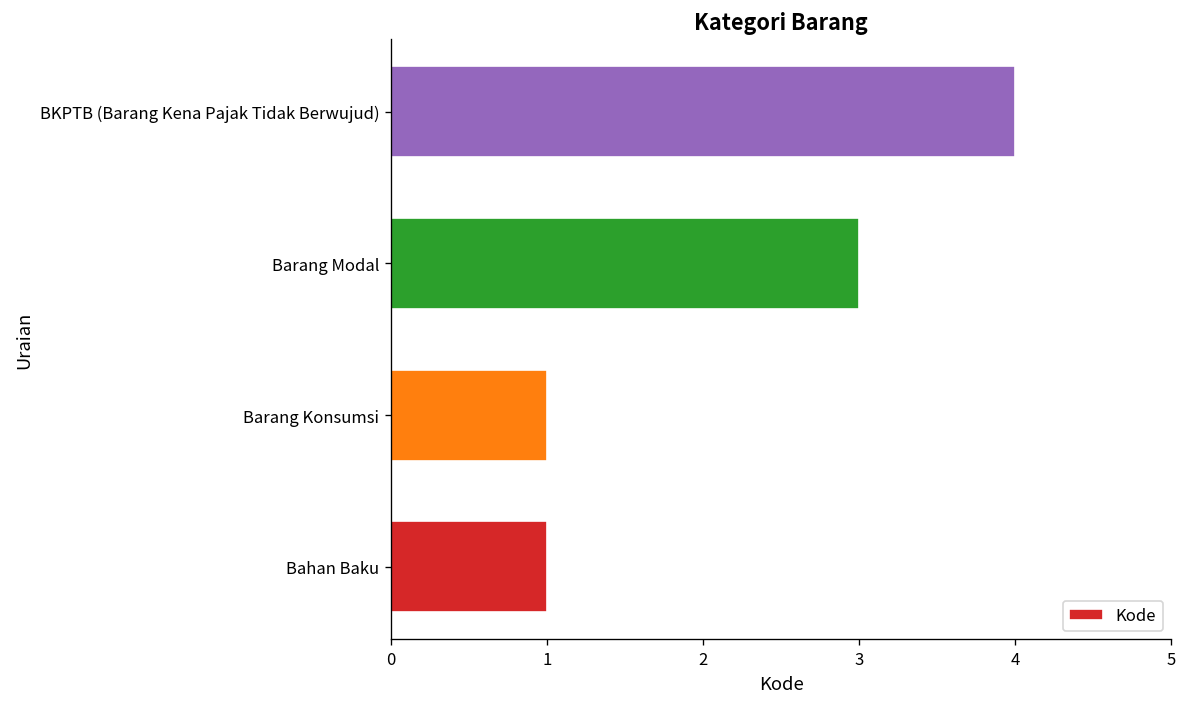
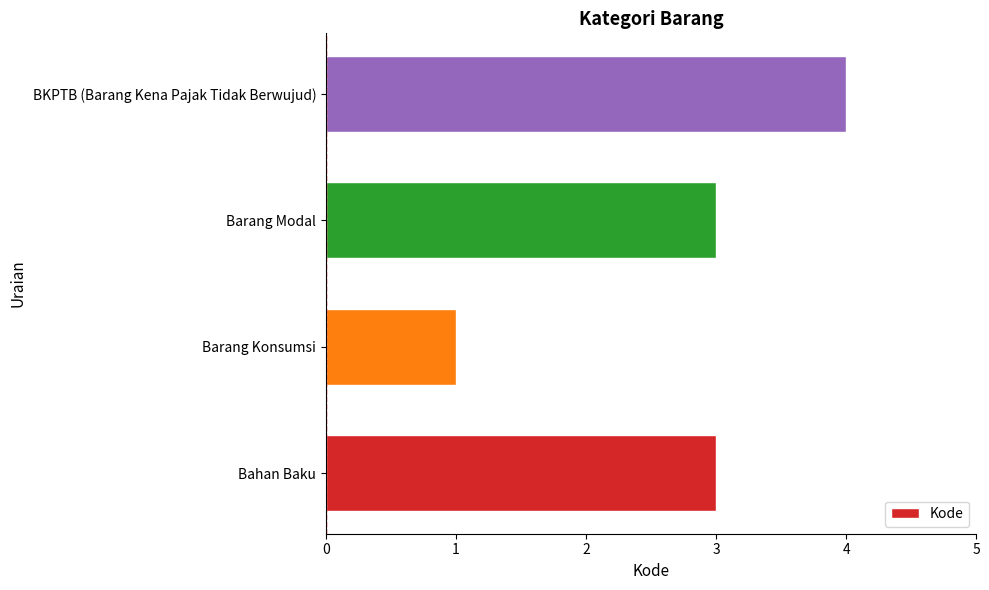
  {
    "BKPTB (Barang Kena Pajak Tidak Berwujud)": 4,
    "Barang Modal": 3,
    "Barang Konsumsi": 1,
-   "Bahan Baku": 1
+   "Bahan Baku": 3
  }
